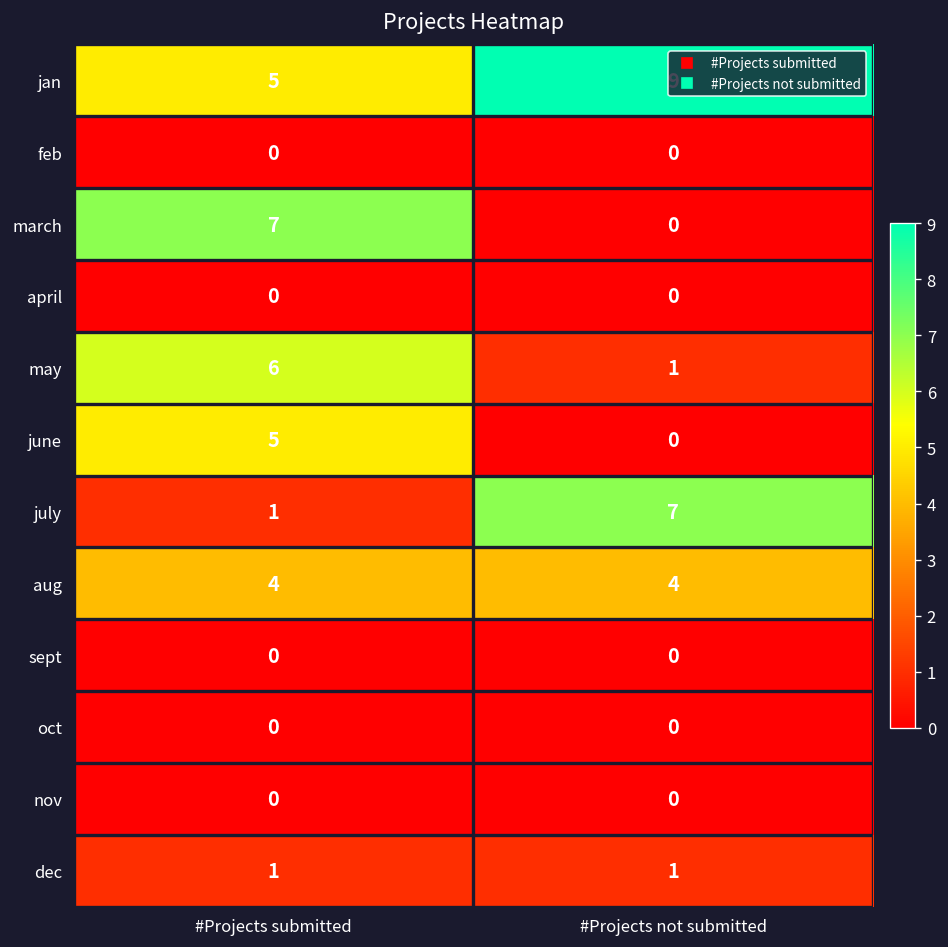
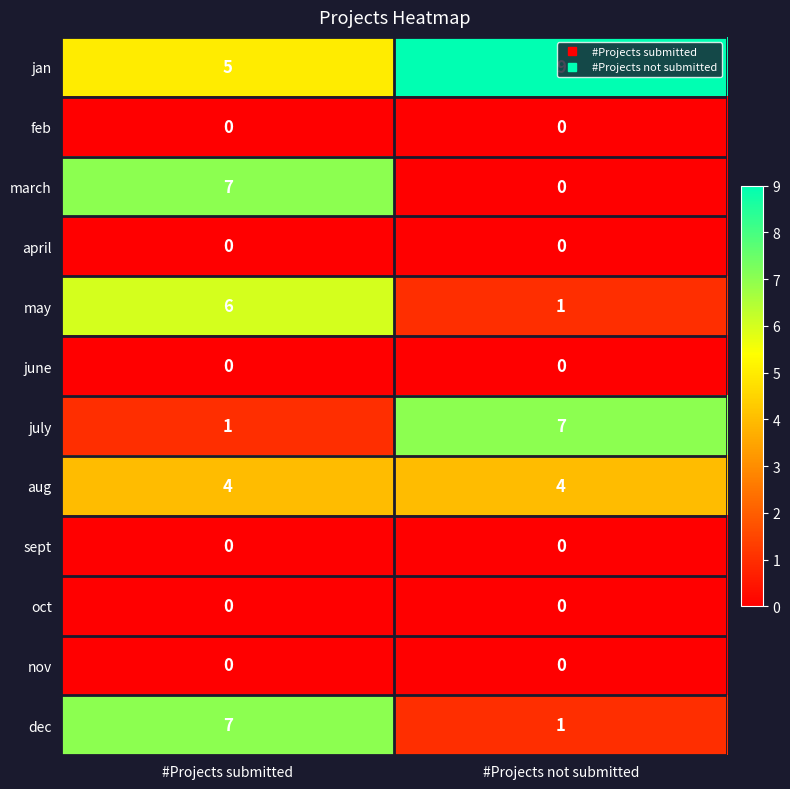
  {
    "jan": {
      "#Projects submitted": 5
    },
    "feb": {
      "#Projects submitted": 0,
      "#Projects not submitted": 0
    },
    "march": {
      "#Projects submitted": 7,
      "#Projects not submitted": 0
    },
    "april": {
      "#Projects submitted": 0,
      "#Projects not submitted": 0
    },
    "may": {
      "#Projects submitted": 6,
      "#Projects not submitted": 1
    },
    "june": {
-     "#Projects submitted": 5,
+     "#Projects submitted": 0,
      "#Projects not submitted": 0
    },
    "july": {
      "#Projects submitted": 1,
      "#Projects not submitted": 7
    },
    "aug": {
      "#Projects submitted": 4,
      "#Projects not submitted": 4
    },
    "sept": {
      "#Projects submitted": 0,
      "#Projects not submitted": 0
    },
    "oct": {
      "#Projects submitted": 0,
      "#Projects not submitted": 0
    },
    "nov": {
      "#Projects submitted": 0,
      "#Projects not submitted": 0
    },
    "dec": {
-     "#Projects submitted": 1,
+     "#Projects submitted": 7,
      "#Projects not submitted": 1
    }
  }
